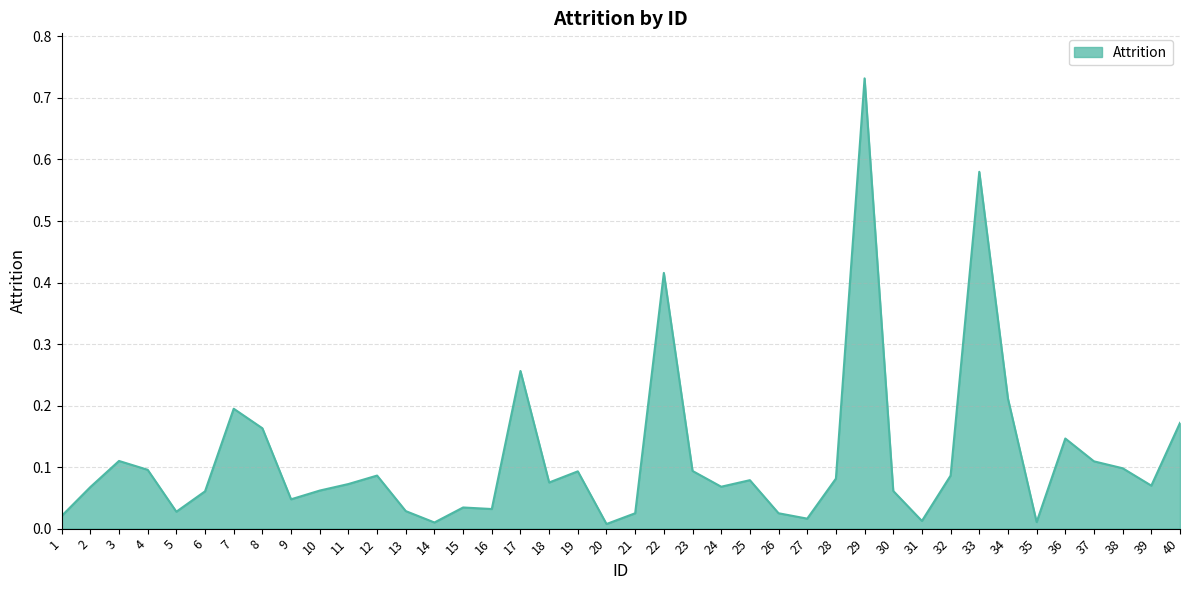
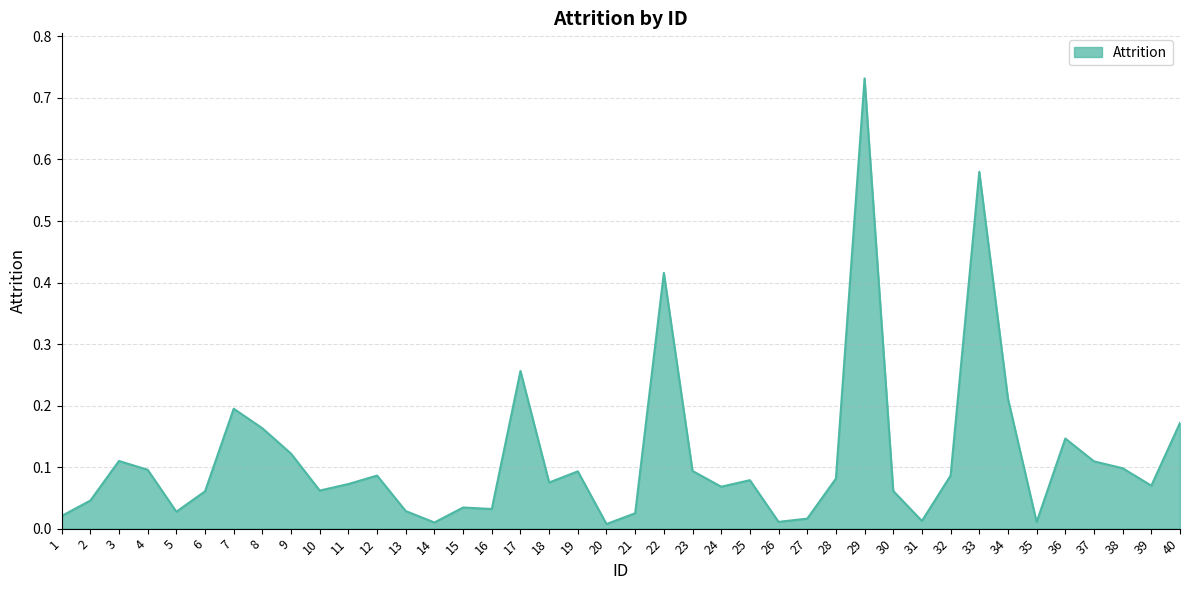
  {
    "1": 0.02,
-   "2": 0.07,
+   "2": 0.05,
    "3": 0.11,
    "4": 0.10,
    "5": 0.03,
    "6": 0.06,
    "7": 0.19,
    "8": 0.16,
-   "9": 0.05,
+   "9": 0.12,
    "10": 0.06,
    "11": 0.07,
    "12": 0.09,
    "13": 0.03,
    "14": 0.01,
    "15": 0.03,
    "16": 0.03,
    "17": 0.26,
    "18": 0.08,
    "19": 0.09,
    "20": 0.01,
    "21": 0.03,
    "22": 0.42,
    "23": 0.09,
    "24": 0.07,
    "25": 0.08,
-   "26": 0.03,
+   "26": 0.01,
    "27": 0.02,
    "28": 0.08,
    "29": 0.73,
    "30": 0.06,
    "31": 0.01,
    "32": 0.09,
    "33": 0.58,
    "34": 0.21,
    "35": 0.01,
    "36": 0.15,
    "37": 0.11,
    "38": 0.10,
    "39": 0.07,
    "40": 0.17
  }
